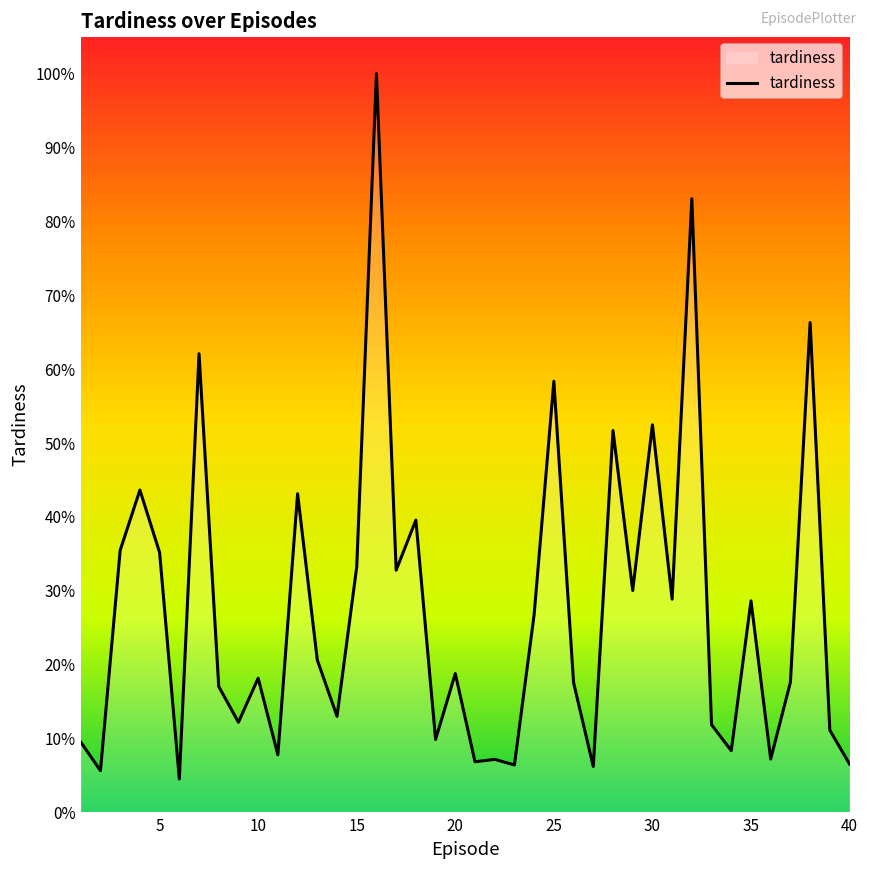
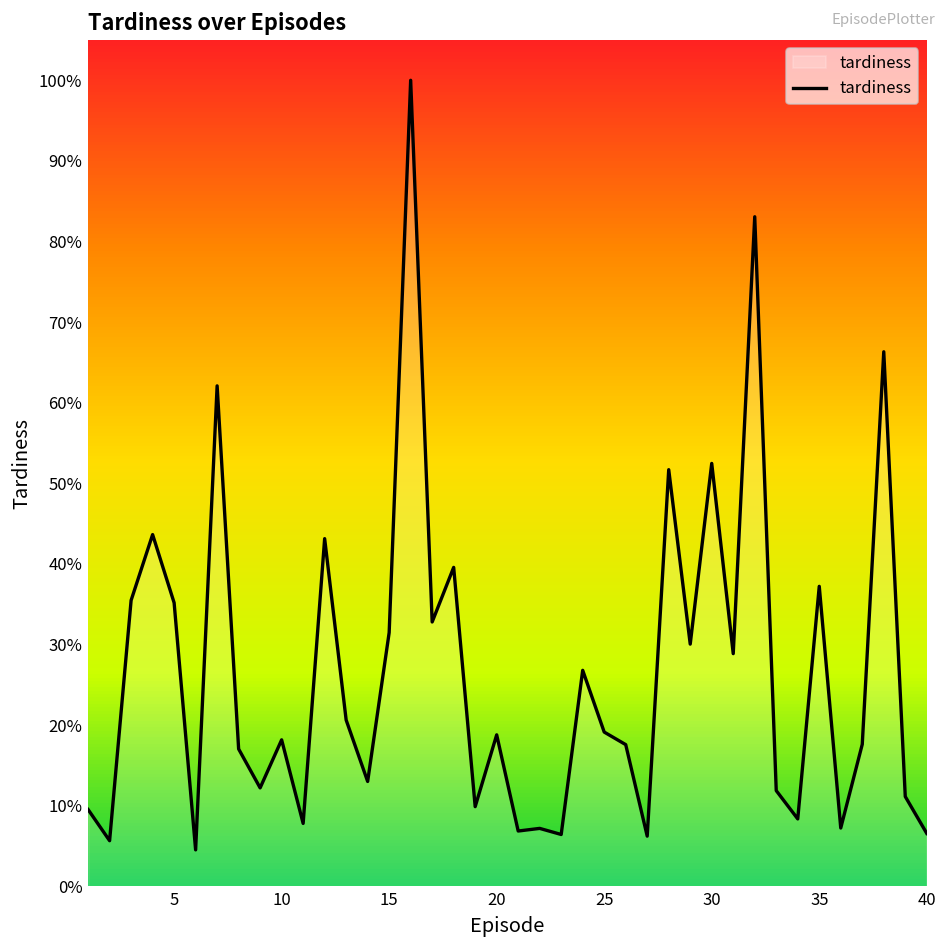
  {
    "5": "35%",
    "10": "18%",
-   "15": "33%",
+   "15": "31%",
    "20": "19%",
-   "25": "58%",
+   "25": "19%",
    "30": "52%",
-   "35": "29%",
+   "35": "37%",
    "40": "7%"
  }
